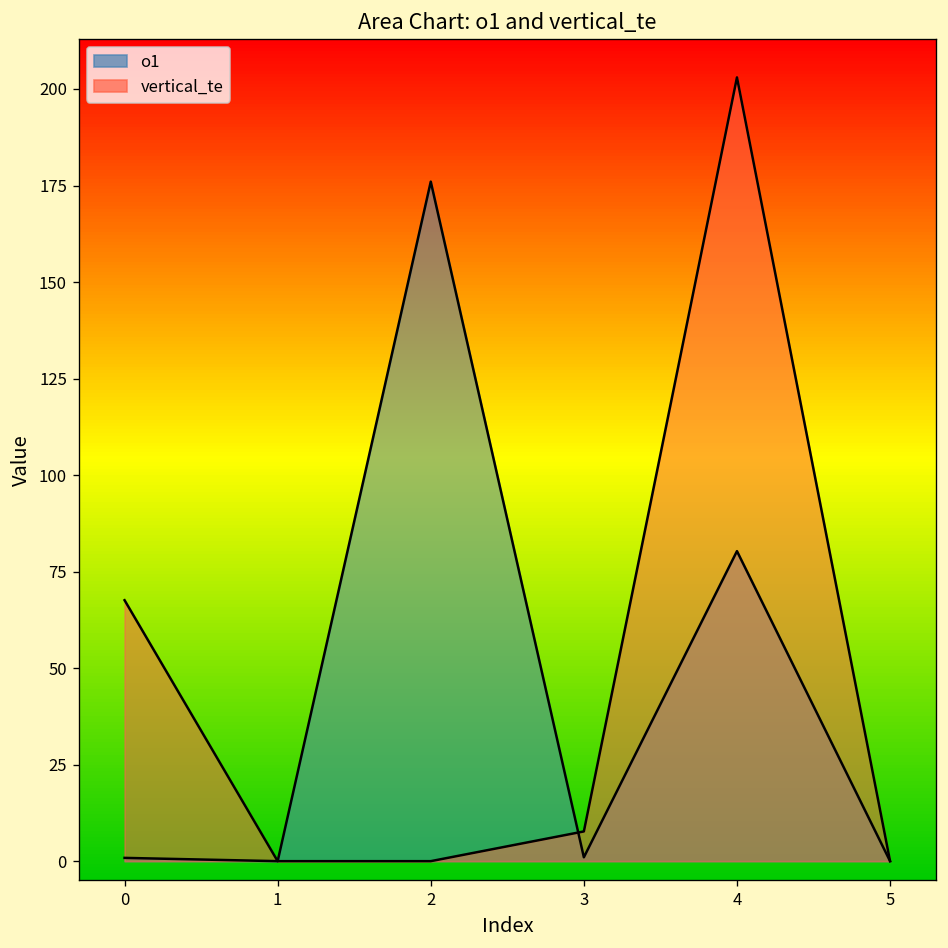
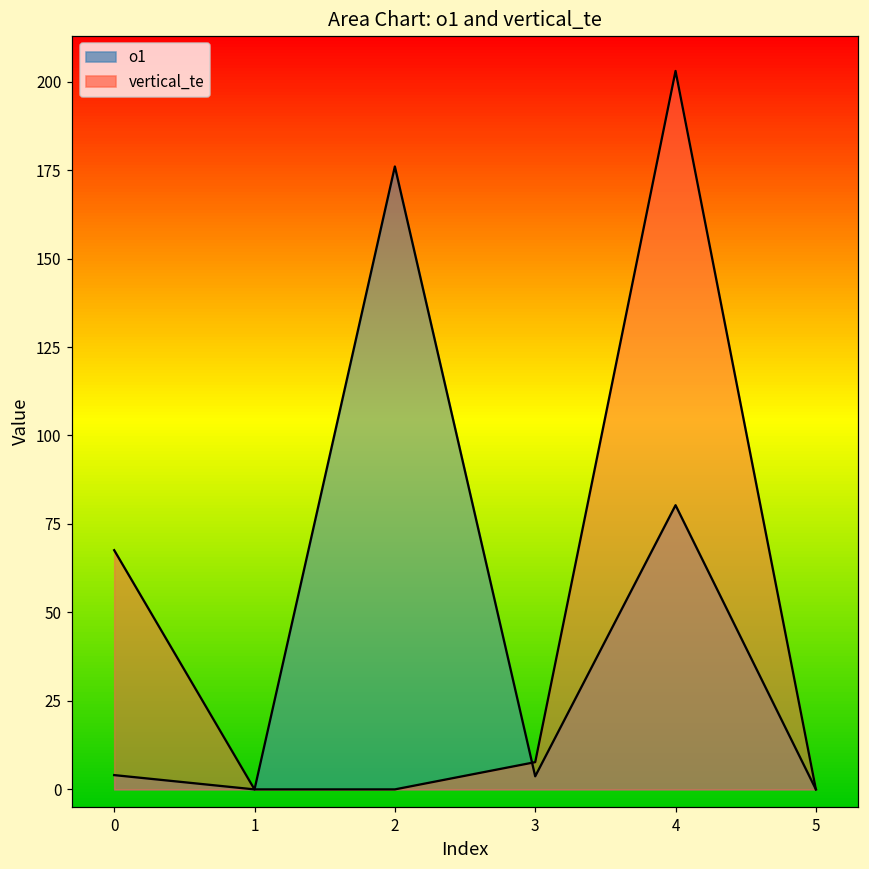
  {
    "o1": {
-     "0": 1,
+     "0": 4,
      "2": 176,
-     "3": 1,
+     "3": 4,
      "4": 80
    },
    "vertical_te": {
      "0": 68,
      "2": 0,
      "3": 8,
      "4": 203
    }
  }
